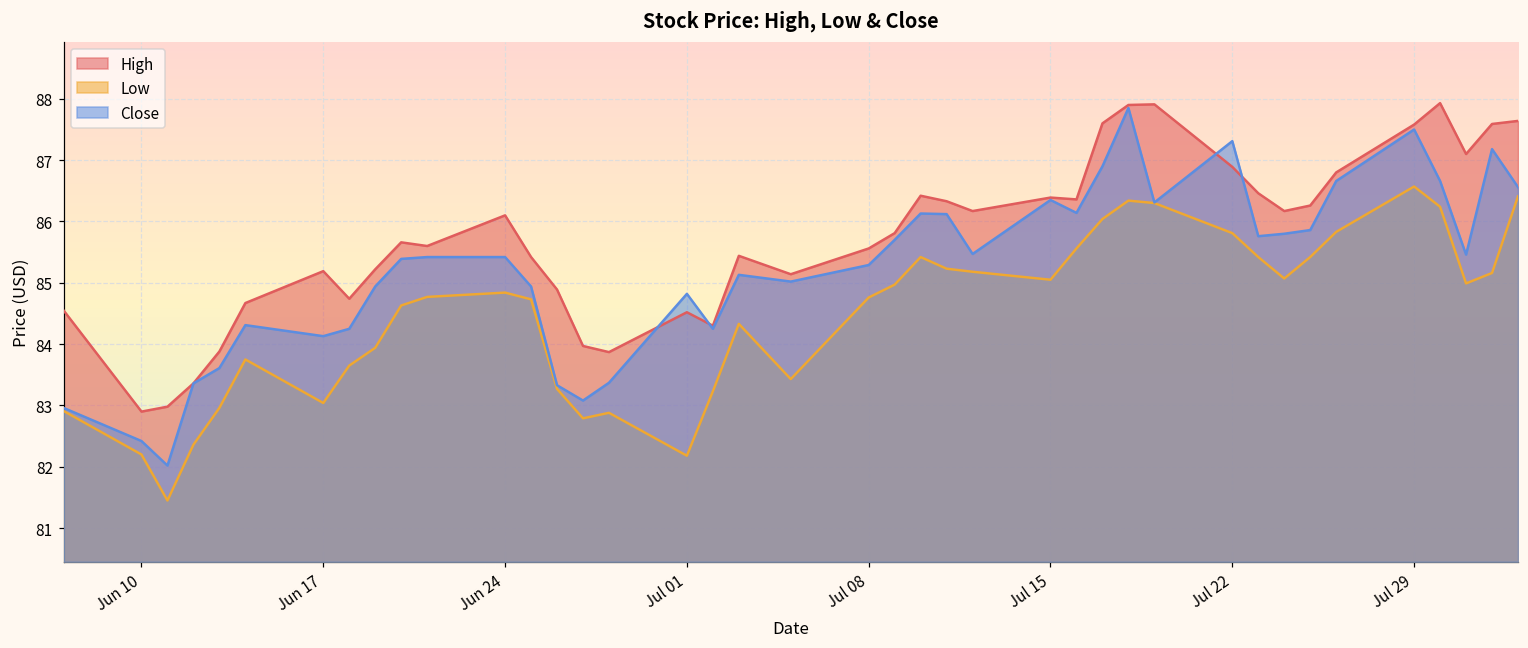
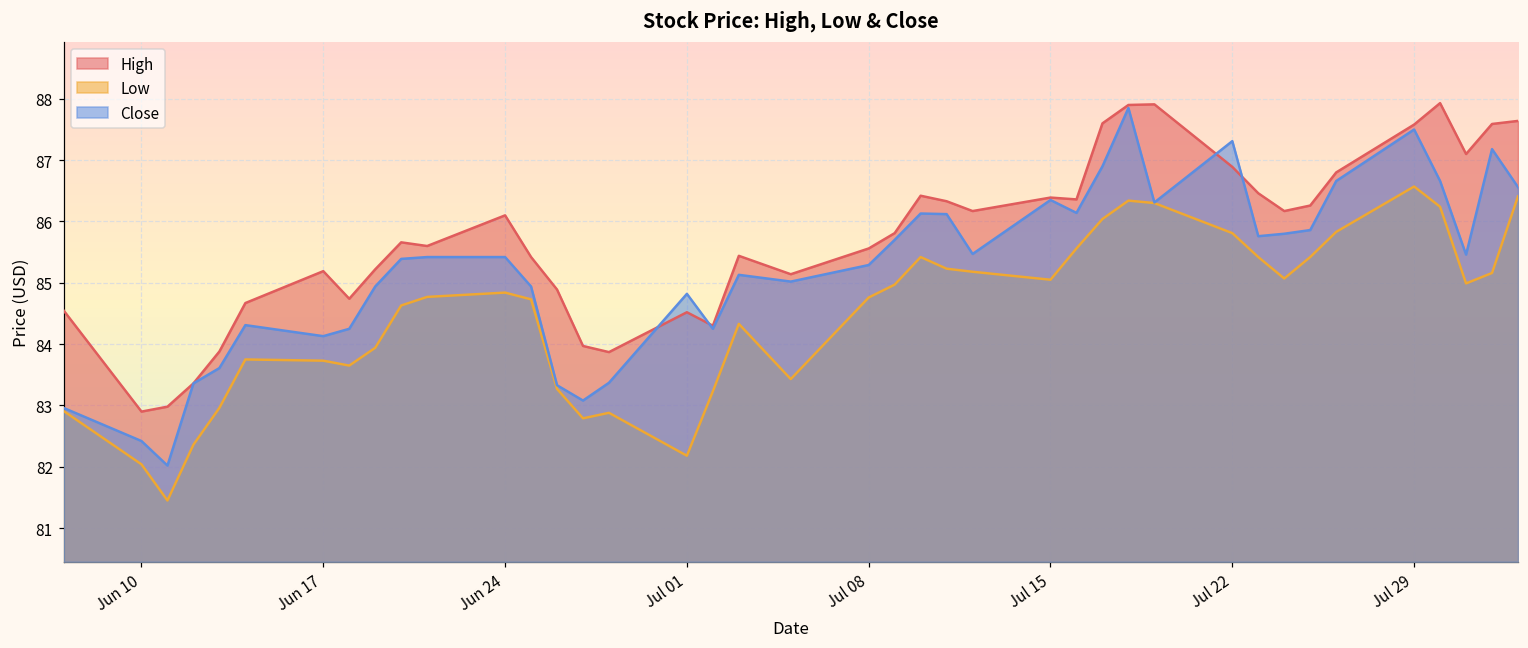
  {
    "High": {
      "Jun 10": 82.9,
      "Jun 17": 85.2,
      "Jun 24": 86.1,
      "Jul 01": 84.5,
      "Jul 08": 85.6,
      "Jul 22": 86.9,
      "Jul 29": 87.6
    },
    "Low": {
-     "Jun 10": 82.2,
-     "Jun 17": 83.0,
+     "Jun 10": 82.0,
+     "Jun 17": 83.7,
      "Jun 24": 84.8,
      "Jul 01": 82.2,
      "Jul 08": 84.8,
      "Jul 15": 85.1,
      "Jul 22": 85.8,
      "Jul 29": 86.6
    },
    "Close": {
      "Jun 10": 82.4,
      "Jun 17": 84.1,
      "Jun 24": 85.4,
      "Jul 01": 84.8,
      "Jul 08": 85.3,
      "Jul 22": 87.3,
      "Jul 29": 87.5
    }
  }
